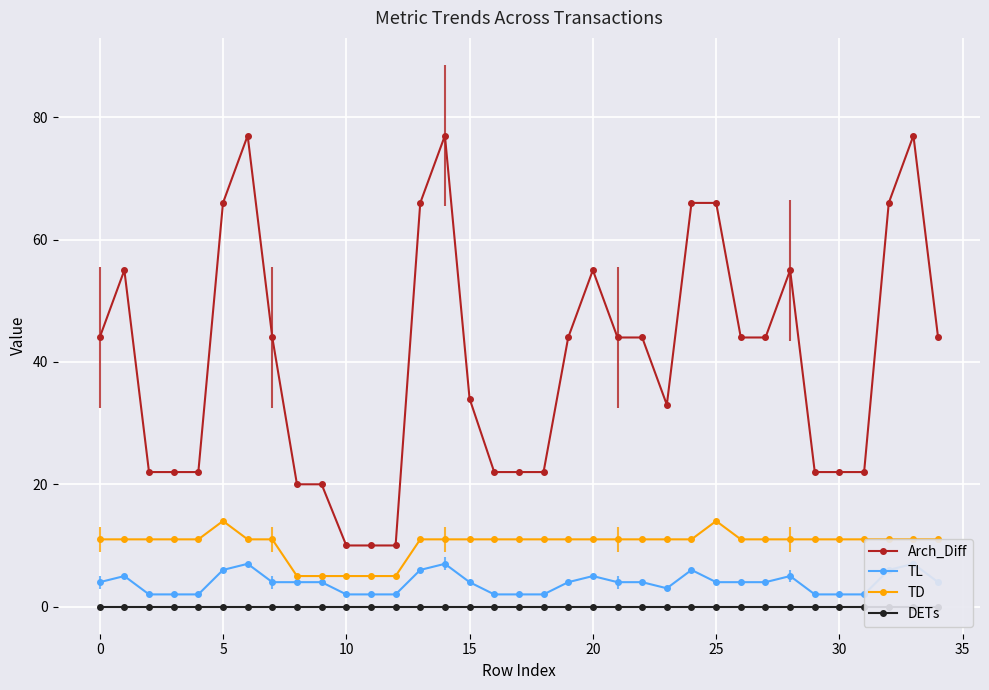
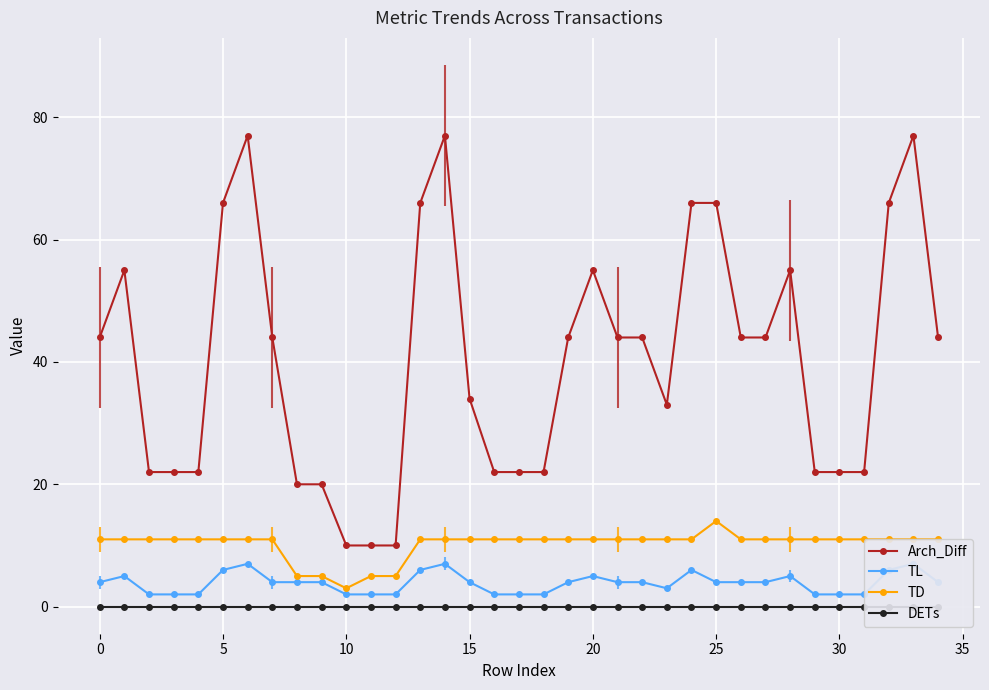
  {
    "Arch_Diff": {
      "0": 44,
      "5": 66,
      "10": 10,
      "15": 34,
      "20": 55,
      "25": 66,
      "30": 22
    },
    "TL": {
      "0": 4,
      "5": 6,
      "10": 2,
      "15": 4,
      "20": 5,
      "25": 4,
      "30": 2
    },
    "TD": {
      "0": 11,
-     "5": 14,
-     "10": 5,
+     "5": 11,
+     "10": 3,
      "15": 11,
      "20": 11,
      "25": 14,
      "30": 11
    },
    "DETs": {
      "0": 0,
      "5": 0,
      "10": 0,
      "15": 0,
      "20": 0,
      "25": 0,
      "30": 0
    }
  }
